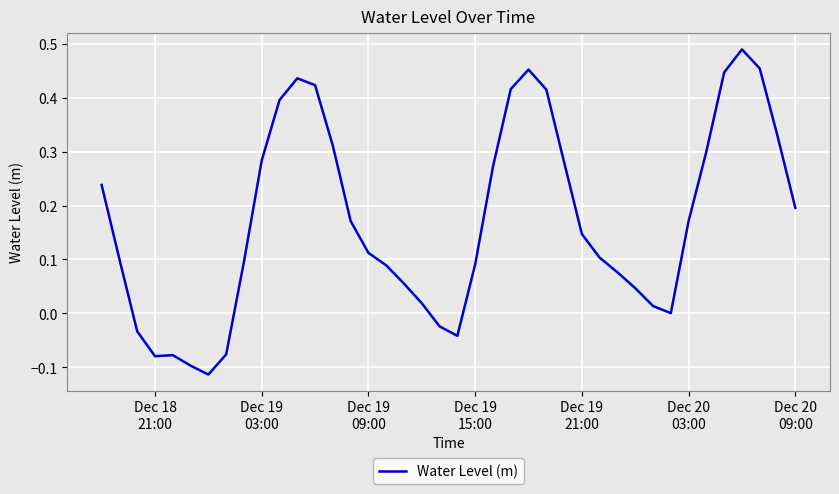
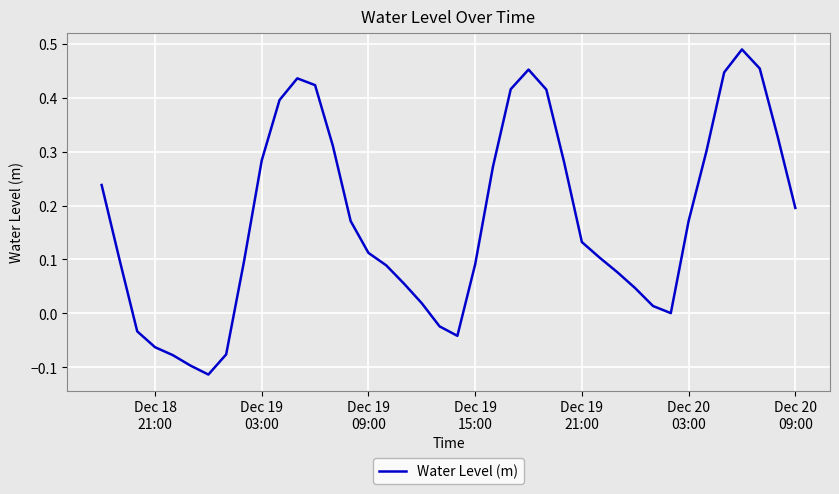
  {
-   "Dec 18 21:00": -0.08,
+   "Dec 18 21:00": -0.06,
    "Dec 19 03:00": 0.28,
    "Dec 19 09:00": 0.11,
    "Dec 19 15:00": 0.09,
-   "Dec 19 21:00": 0.15,
+   "Dec 19 21:00": 0.13,
    "Dec 20 03:00": 0.17,
    "Dec 20 09:00": 0.20
  }
